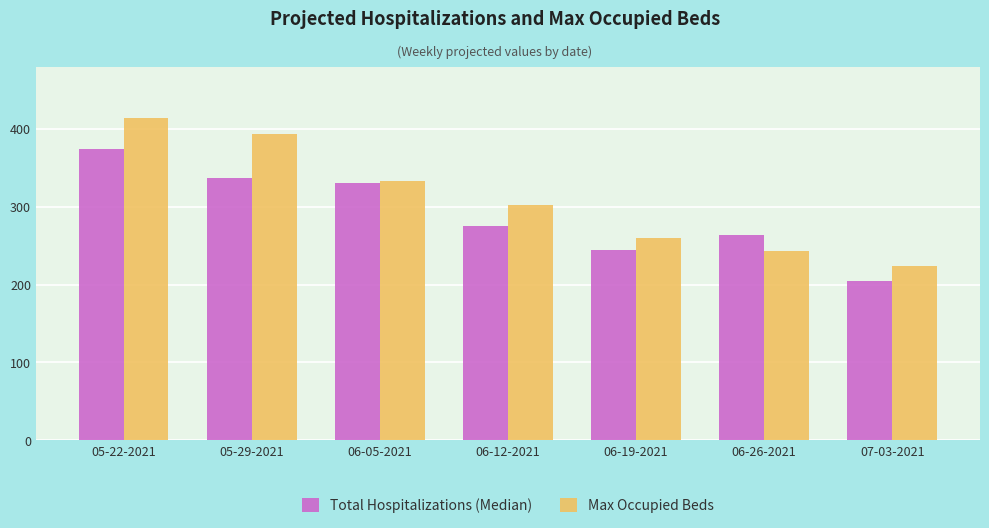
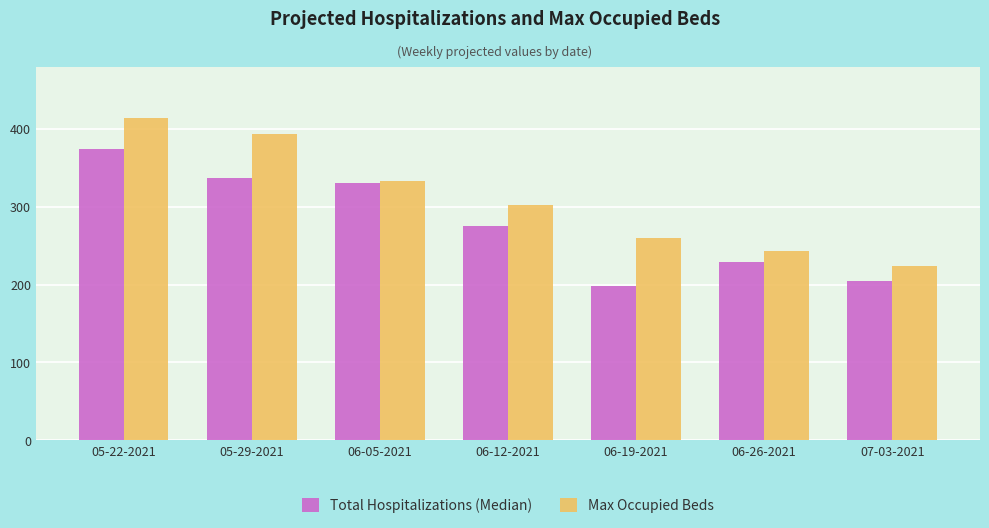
  {
    "Total Hospitalizations (Median)": {
      "05-22-2021": 370,
      "05-29-2021": 340,
      "06-05-2021": 330,
      "06-12-2021": 280,
-     "06-19-2021": 250,
-     "06-26-2021": 260,
+     "06-19-2021": 200,
+     "06-26-2021": 230,
      "07-03-2021": 200
    },
    "Max Occupied Beds": {
      "05-22-2021": 410,
      "05-29-2021": 390,
      "06-05-2021": 330,
      "06-12-2021": 300,
      "06-19-2021": 260,
      "06-26-2021": 240,
      "07-03-2021": 220
    }
  }
